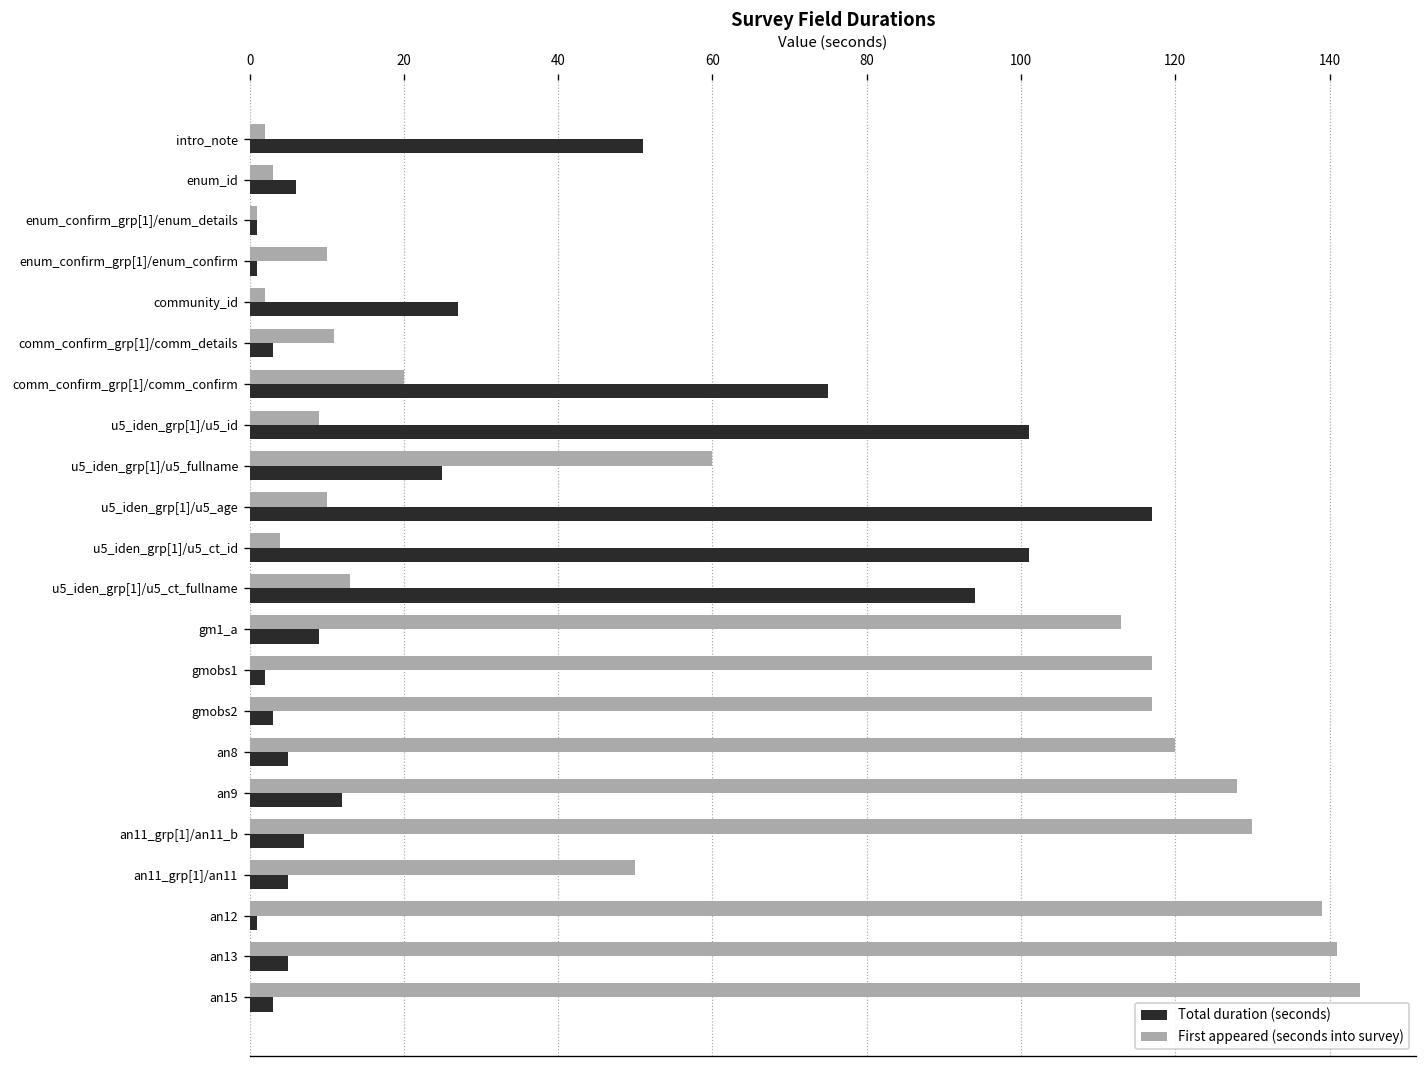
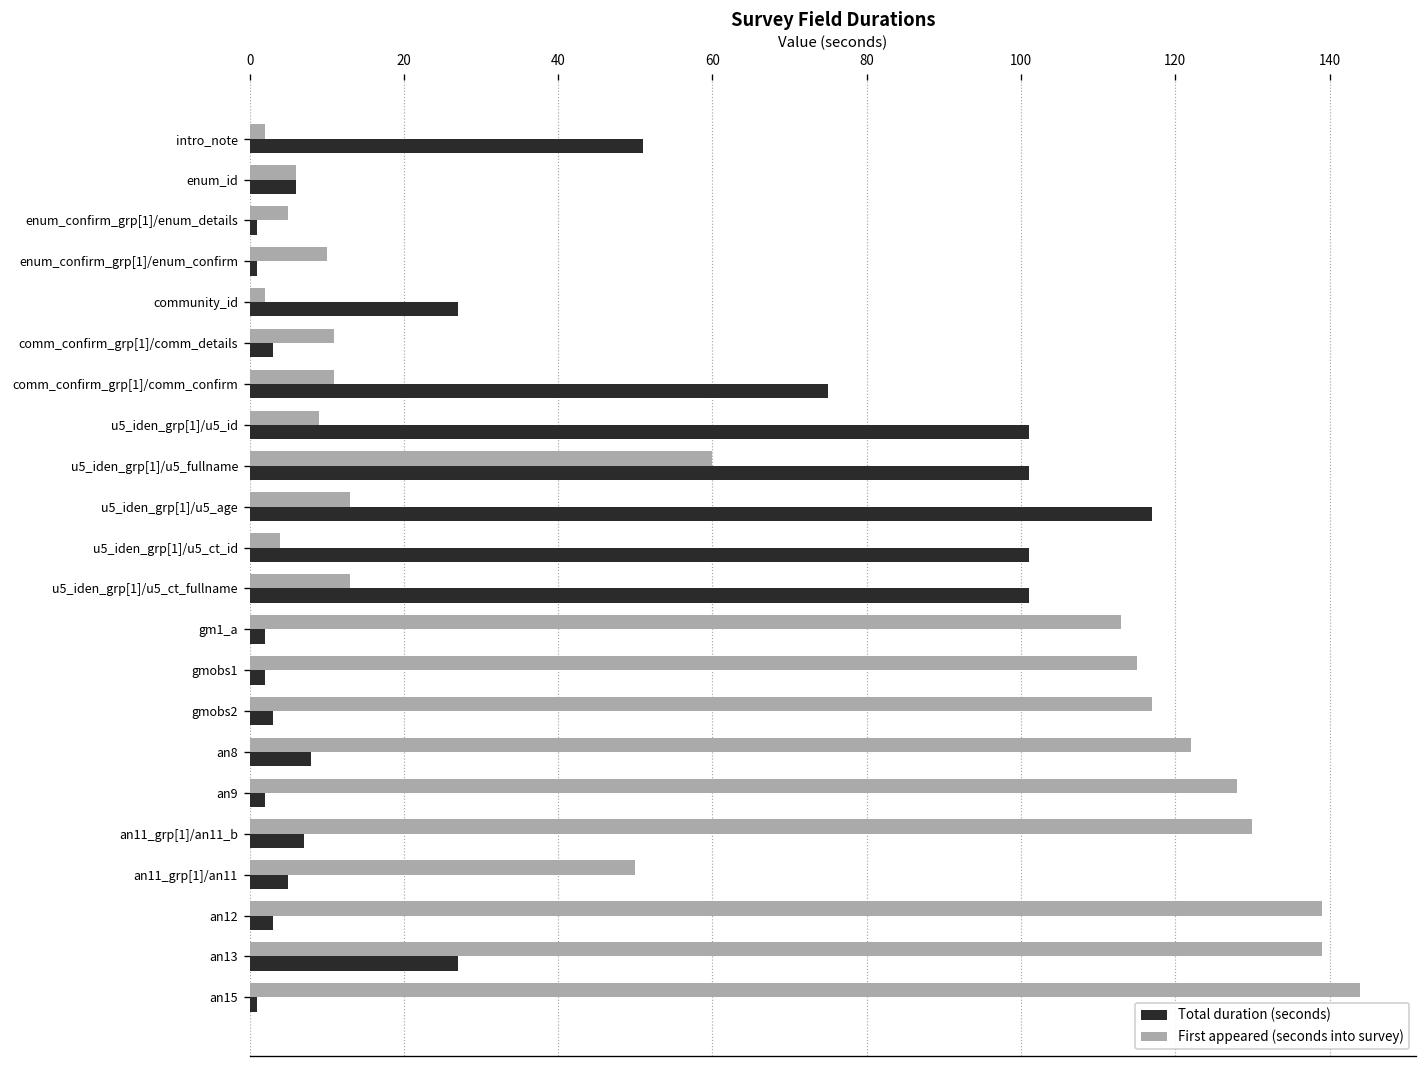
  {
    "Total duration (seconds)": {
      "intro_note": 51,
      "enum_id": 6,
      "enum_confirm_grp[1]/enum_details": 1,
      "enum_confirm_grp[1]/enum_confirm": 1,
      "community_id": 27,
      "comm_confirm_grp[1]/comm_details": 3,
      "comm_confirm_grp[1]/comm_confirm": 75,
      "u5_iden_grp[1]/u5_id": 101,
-     "u5_iden_grp[1]/u5_fullname": 25,
+     "u5_iden_grp[1]/u5_fullname": 101,
      "u5_iden_grp[1]/u5_age": 117,
      "u5_iden_grp[1]/u5_ct_id": 101,
-     "u5_iden_grp[1]/u5_ct_fullname": 94,
-     "gm1_a": 9,
+     "u5_iden_grp[1]/u5_ct_fullname": 101,
+     "gm1_a": 2,
      "gmobs1": 2,
      "gmobs2": 3,
-     "an8": 5,
-     "an9": 12,
+     "an8": 8,
+     "an9": 2,
      "an11_grp[1]/an11_b": 7,
      "an11_grp[1]/an11": 5,
-     "an12": 1,
-     "an13": 5,
-     "an15": 3
+     "an12": 3,
+     "an13": 27,
+     "an15": 1
    },
    "First appeared (seconds into survey)": {
      "intro_note": 2,
-     "enum_id": 3,
-     "enum_confirm_grp[1]/enum_details": 1,
+     "enum_id": 6,
+     "enum_confirm_grp[1]/enum_details": 5,
      "enum_confirm_grp[1]/enum_confirm": 10,
      "community_id": 2,
      "comm_confirm_grp[1]/comm_details": 11,
-     "comm_confirm_grp[1]/comm_confirm": 20,
+     "comm_confirm_grp[1]/comm_confirm": 11,
      "u5_iden_grp[1]/u5_id": 9,
      "u5_iden_grp[1]/u5_fullname": 60,
-     "u5_iden_grp[1]/u5_age": 10,
+     "u5_iden_grp[1]/u5_age": 13,
      "u5_iden_grp[1]/u5_ct_id": 4,
      "u5_iden_grp[1]/u5_ct_fullname": 13,
      "gm1_a": 113,
-     "gmobs1": 117,
+     "gmobs1": 115,
      "gmobs2": 117,
-     "an8": 120,
+     "an8": 122,
      "an9": 128,
      "an11_grp[1]/an11_b": 130,
      "an11_grp[1]/an11": 50,
      "an12": 139,
-     "an13": 141,
+     "an13": 139,
      "an15": 144
    }
  }
